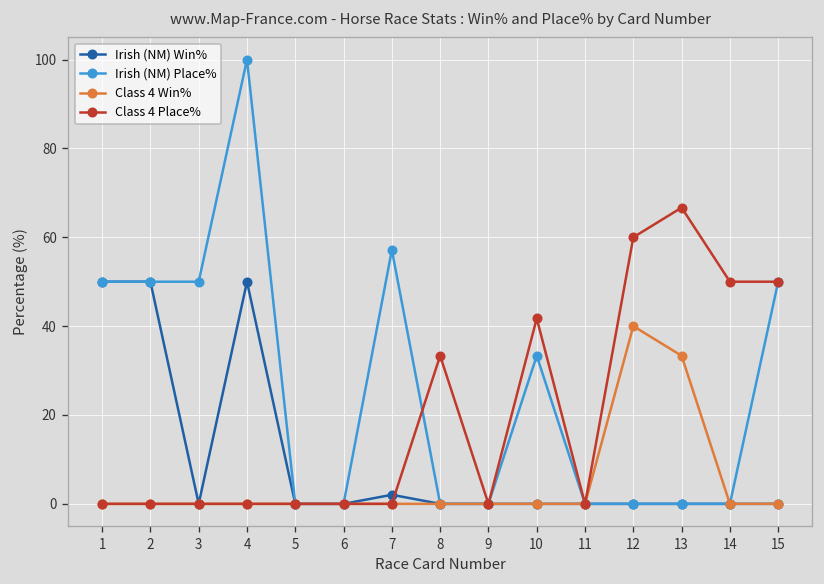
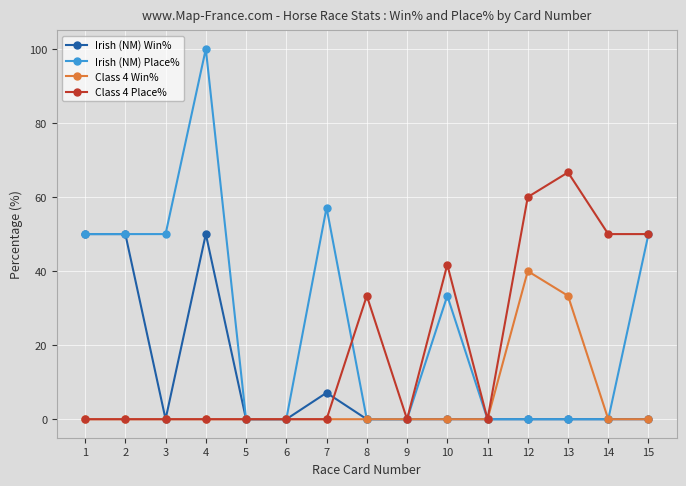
  {
    "Irish (NM) Win%": {
      "4": 50,
-     "7": 2
+     "7": 7
    },
    "Irish (NM) Place%": {
      "3": 50,
      "4": 100,
      "7": 57,
      "10": 33
    },
    "Class 4 Win%": {
      "12": 40,
      "13": 33
    },
    "Class 4 Place%": {
      "8": 33,
      "10": 42,
      "12": 60,
      "13": 67,
      "14": 50
    }
  }
